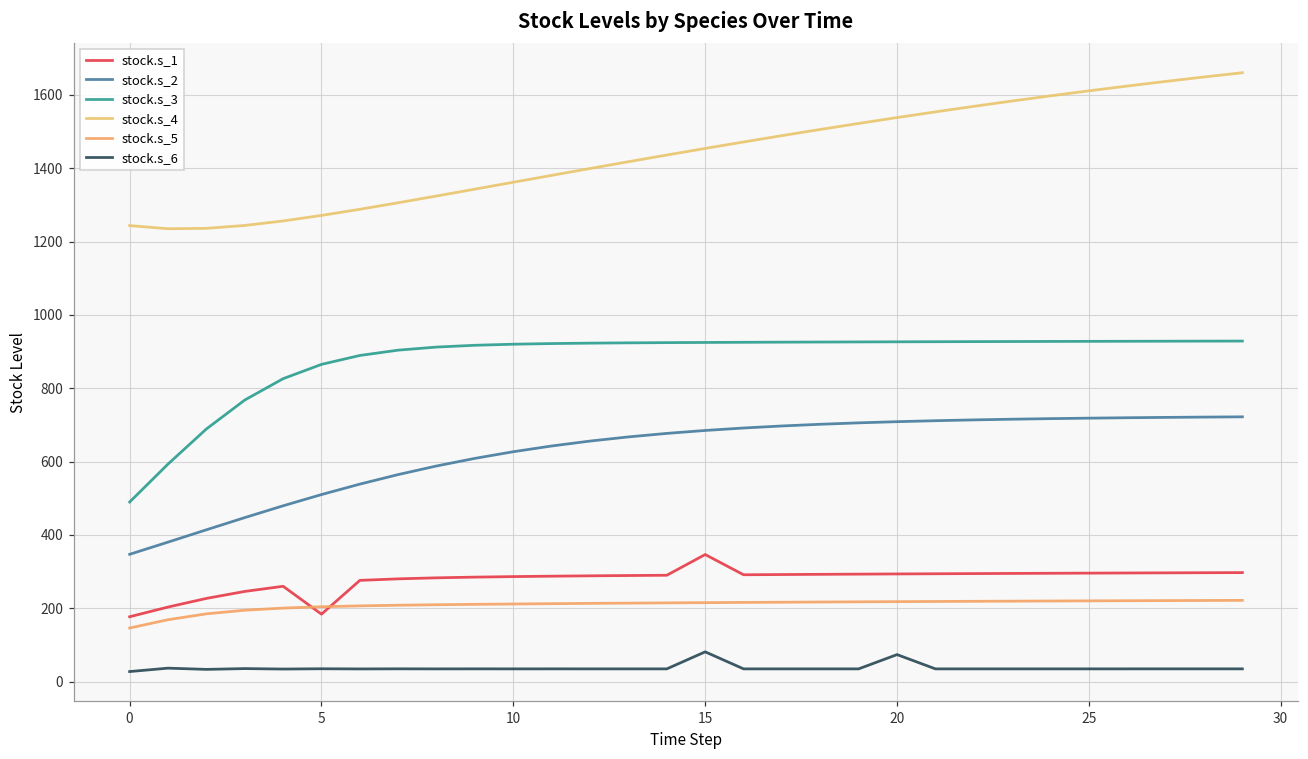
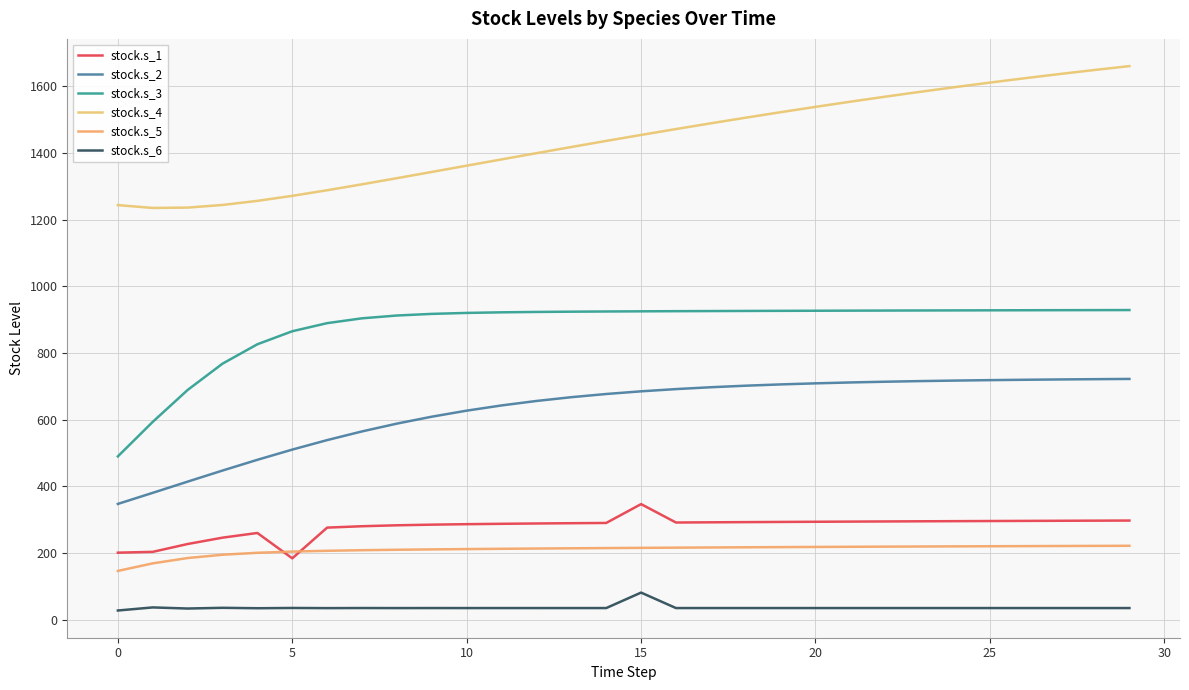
  {
    "stock.s_1": {
-     "0": 180,
+     "0": 200,
      "5": 180,
      "10": 290,
      "15": 350,
      "20": 290,
      "25": 300
    },
    "stock.s_6": {
      "0": 30,
      "5": 30,
      "10": 30,
      "15": 80,
-     "20": 70,
+     "20": 30,
      "25": 30
    }
  }
